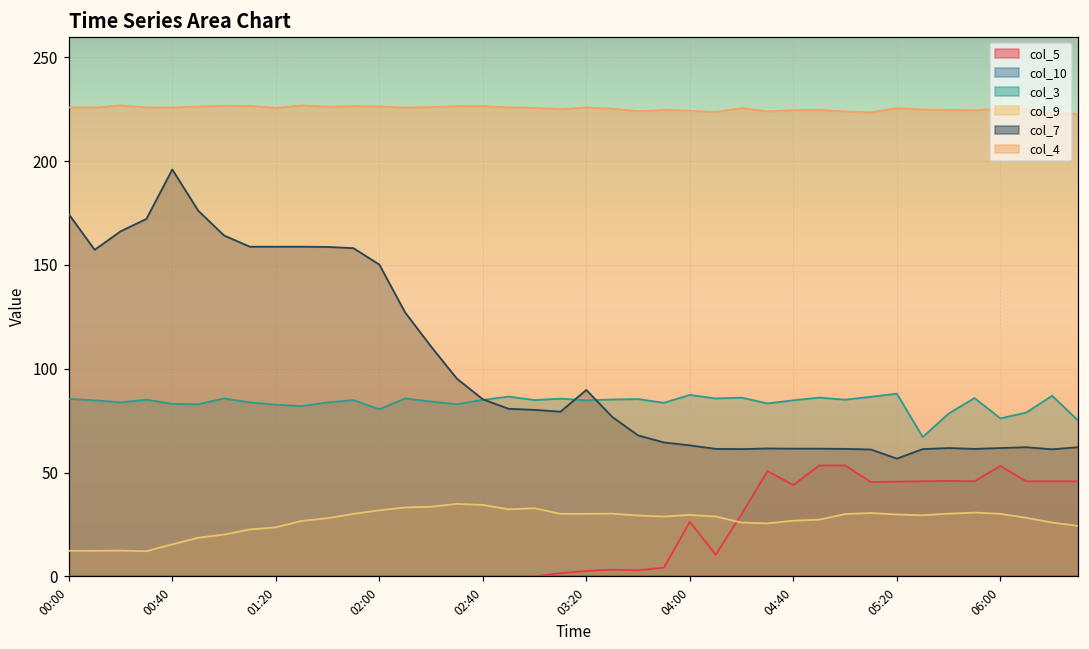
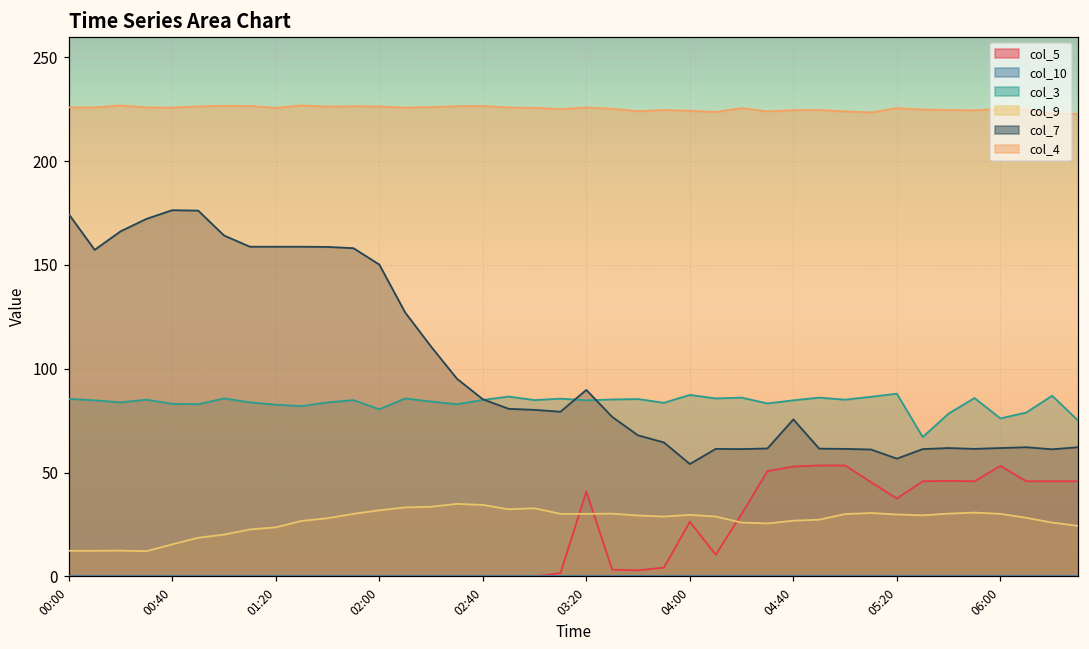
  {
    "col_5": {
-     "03:20": 3,
+     "03:20": 41,
      "04:00": 26,
-     "04:40": 44,
-     "05:20": 46,
+     "04:40": 53,
+     "05:20": 38,
      "06:00": 53
    },
    "col_7": {
      "00:00": 175,
-     "00:40": 196,
+     "00:40": 176,
      "01:20": 159,
      "02:00": 150,
      "03:20": 90,
-     "04:00": 63,
-     "04:40": 62,
+     "04:00": 54,
+     "04:40": 76,
      "05:20": 57,
      "06:00": 62
    }
  }
